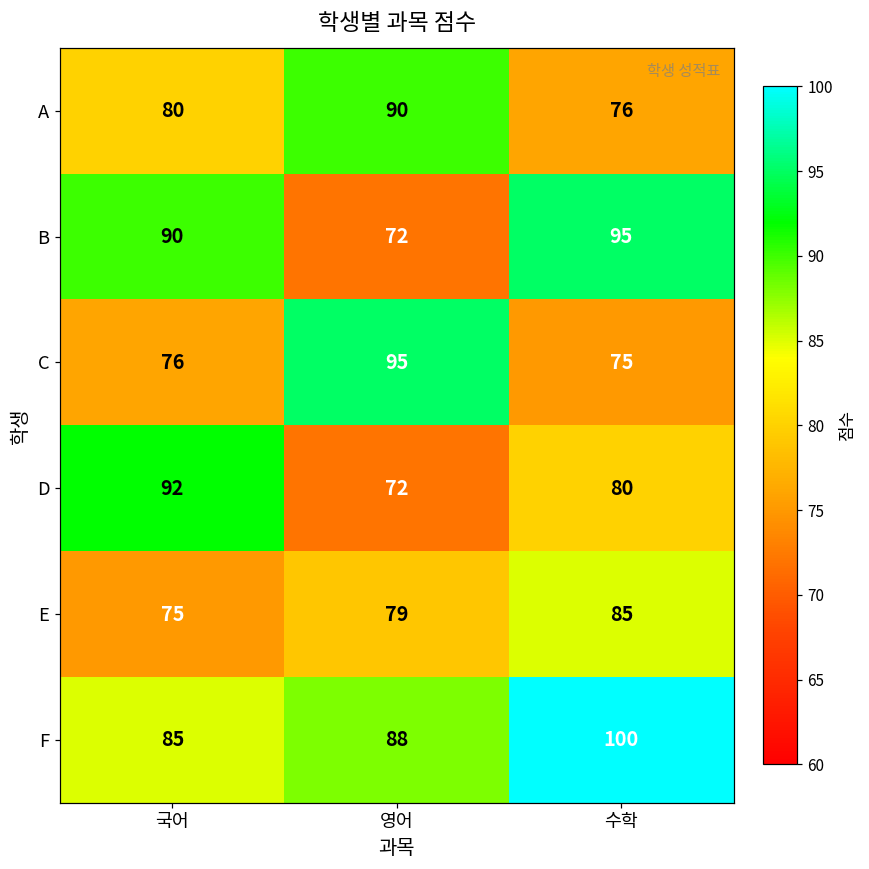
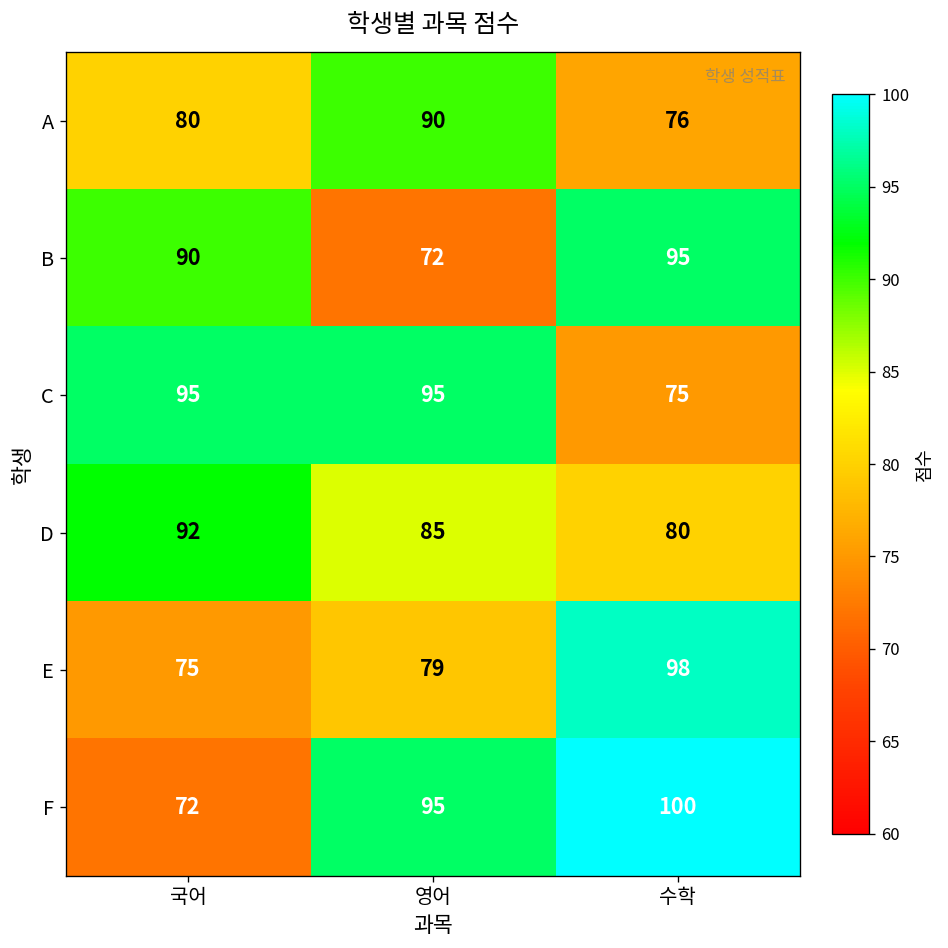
  {
    "A": {
      "국어": 80,
      "영어": 90
    },
    "B": {
      "국어": 90,
      "영어": 72,
      "수학": 95
    },
    "C": {
-     "국어": 76,
+     "국어": 95,
      "영어": 95,
      "수학": 75
    },
    "D": {
      "국어": 92,
-     "영어": 72,
+     "영어": 85,
      "수학": 80
    },
    "E": {
      "국어": 75,
      "영어": 79,
-     "수학": 85
+     "수학": 98
    },
    "F": {
-     "국어": 85,
-     "영어": 88,
+     "국어": 72,
+     "영어": 95,
      "수학": 100
    }
  }
